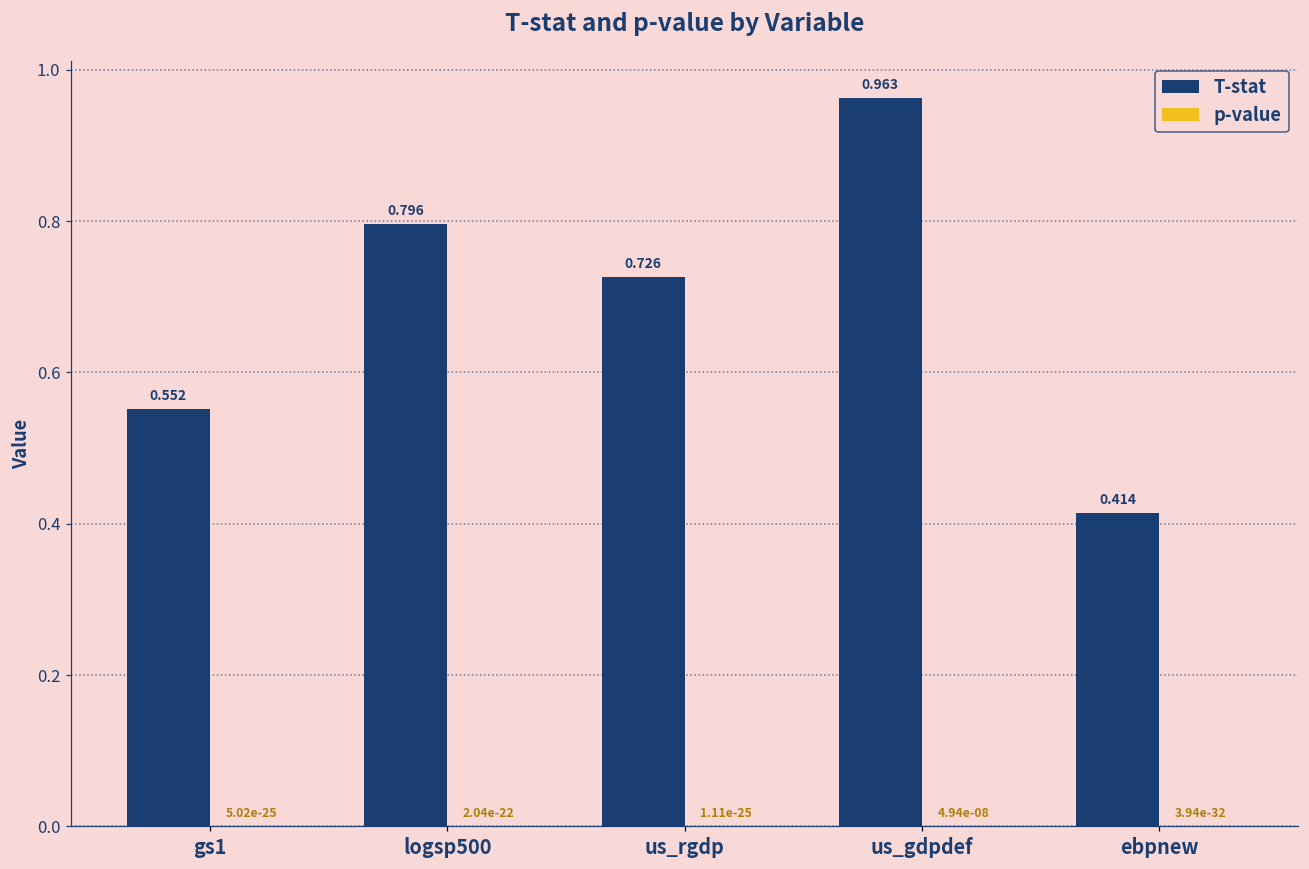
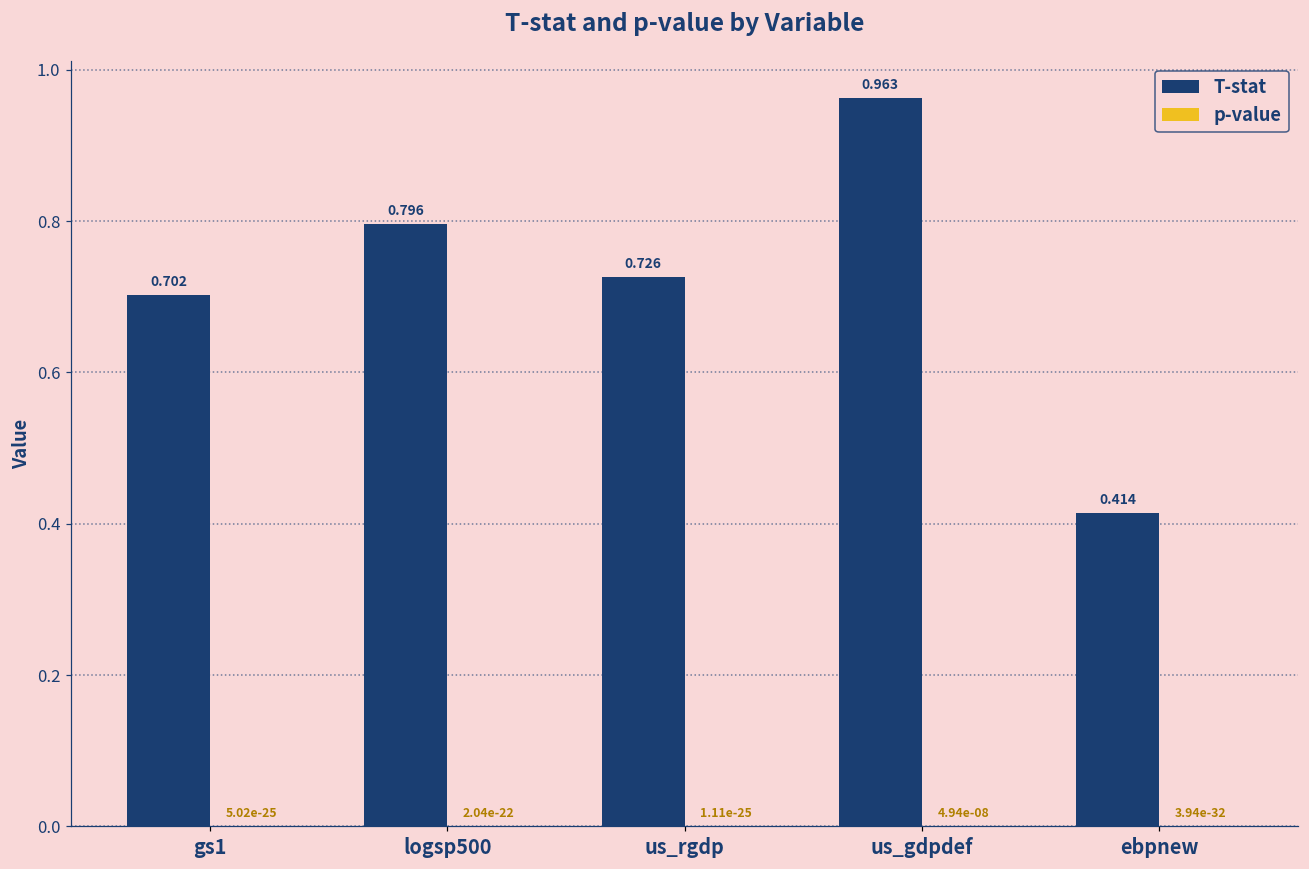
  {
    "T-stat": {
-     "gs1": "0.552",
+     "gs1": "0.702",
      "logsp500": "0.796",
      "us_rgdp": "0.726",
      "us_gdpdef": "0.963",
      "ebpnew": "0.414"
    },
    "p-value": {
      "gs1": "5.02e-25",
      "logsp500": "2.04e-22",
      "us_rgdp": "1.11e-25",
      "us_gdpdef": "4.94e-08",
      "ebpnew": "3.94e-32"
    }
  }
